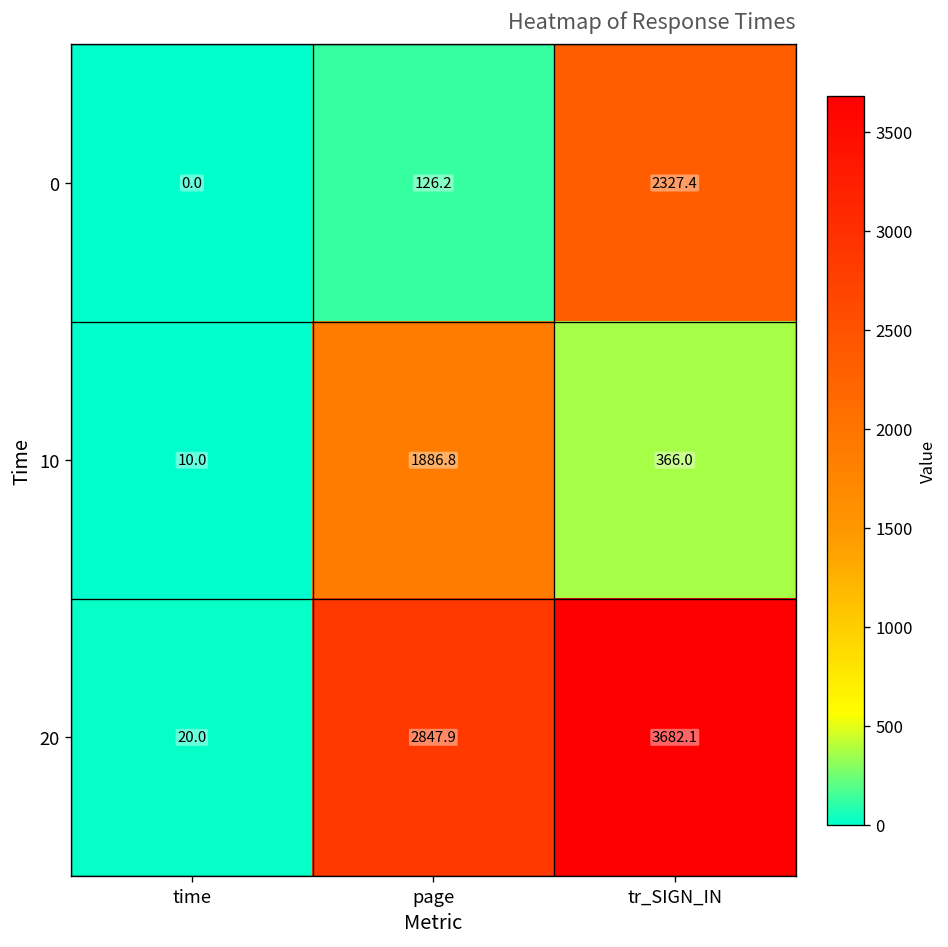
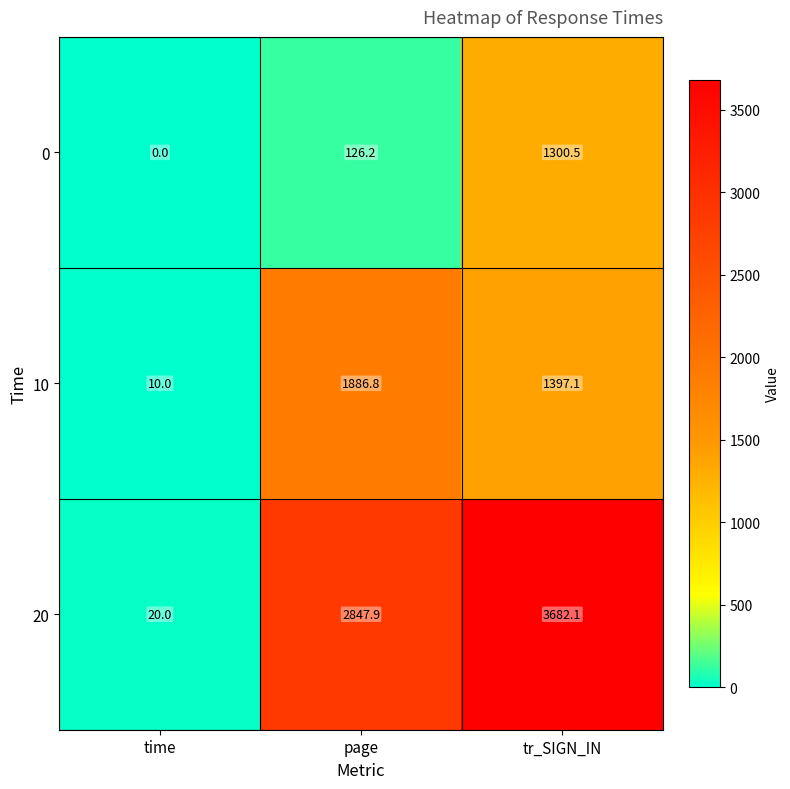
  {
    "0": {
-     "tr_SIGN_IN": 2327.4
+     "tr_SIGN_IN": 1300.5
    },
    "10": {
-     "tr_SIGN_IN": 366.0
+     "tr_SIGN_IN": 1397.1
    }
  }
